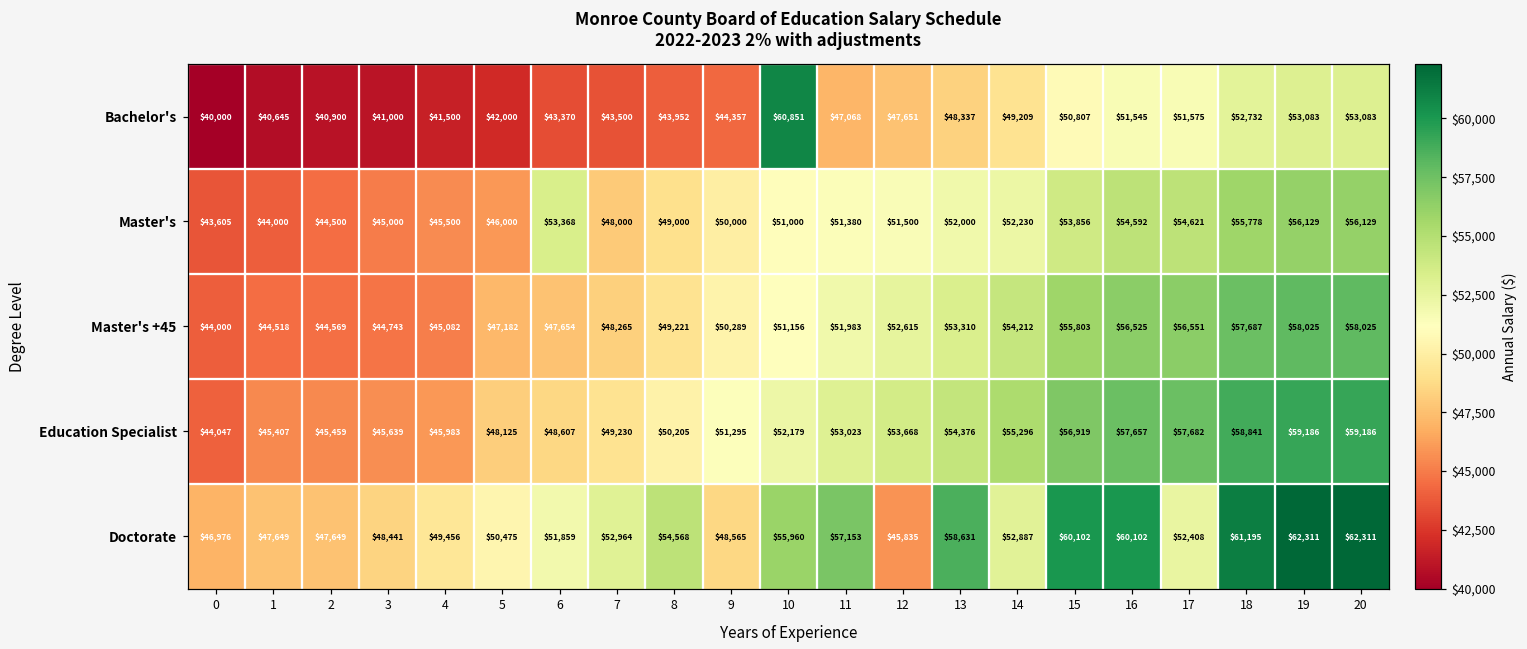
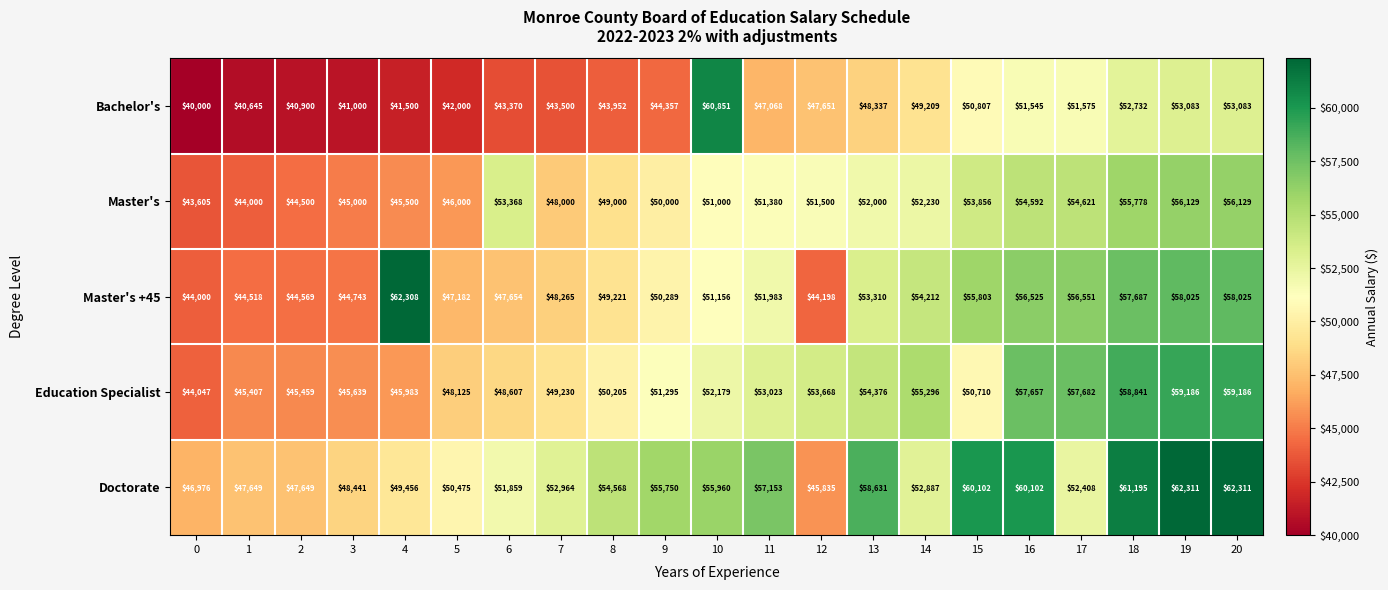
  {
    "Bachelor's": {
      "0": "$40,000",
      "1": "$40,645",
      "2": "$40,900",
      "3": "$41,000",
      "4": "$41,500",
      "5": "$42,000",
      "6": "$43,370",
      "7": "$43,500",
      "8": "$43,952",
      "9": "$44,357",
      "10": "$60,851",
      "11": "$47,068",
      "12": "$47,651",
      "13": "$48,337",
      "14": "$49,209",
      "15": "$50,807",
      "16": "$51,545",
      "17": "$51,575",
      "18": "$52,732",
      "19": "$53,083",
      "20": "$53,083"
    },
    "Master's": {
      "0": "$43,605",
      "1": "$44,000",
      "2": "$44,500",
      "3": "$45,000",
      "4": "$45,500",
      "5": "$46,000",
      "6": "$53,368",
      "7": "$48,000",
      "8": "$49,000",
      "9": "$50,000",
      "10": "$51,000",
      "11": "$51,380",
      "12": "$51,500",
      "13": "$52,000",
      "14": "$52,230",
      "15": "$53,856",
      "16": "$54,592",
      "17": "$54,621",
      "18": "$55,778",
      "19": "$56,129",
      "20": "$56,129"
    },
    "Master's +45": {
      "0": "$44,000",
      "1": "$44,518",
      "2": "$44,569",
      "3": "$44,743",
-     "4": "$45,082",
+     "4": "$62,308",
      "5": "$47,182",
      "6": "$47,654",
      "7": "$48,265",
      "8": "$49,221",
      "9": "$50,289",
      "10": "$51,156",
      "11": "$51,983",
-     "12": "$52,615",
+     "12": "$44,198",
      "13": "$53,310",
      "14": "$54,212",
      "15": "$55,803",
      "16": "$56,525",
      "17": "$56,551",
      "18": "$57,687",
      "19": "$58,025",
      "20": "$58,025"
    },
    "Education Specialist": {
      "0": "$44,047",
      "1": "$45,407",
      "2": "$45,459",
      "3": "$45,639",
      "4": "$45,983",
      "5": "$48,125",
      "6": "$48,607",
      "7": "$49,230",
      "8": "$50,205",
      "9": "$51,295",
      "10": "$52,179",
      "11": "$53,023",
      "12": "$53,668",
      "13": "$54,376",
      "14": "$55,296",
-     "15": "$56,919",
+     "15": "$50,710",
      "16": "$57,657",
      "17": "$57,682",
      "18": "$58,841",
      "19": "$59,186",
      "20": "$59,186"
    },
    "Doctorate": {
      "0": "$46,976",
      "1": "$47,649",
      "2": "$47,649",
      "3": "$48,441",
      "4": "$49,456",
      "5": "$50,475",
      "6": "$51,859",
      "7": "$52,964",
      "8": "$54,568",
-     "9": "$48,565",
+     "9": "$55,750",
      "10": "$55,960",
      "11": "$57,153",
      "12": "$45,835",
      "13": "$58,631",
      "14": "$52,887",
      "15": "$60,102",
      "16": "$60,102",
      "17": "$52,408",
      "18": "$61,195",
      "19": "$62,311",
      "20": "$62,311"
    }
  }
